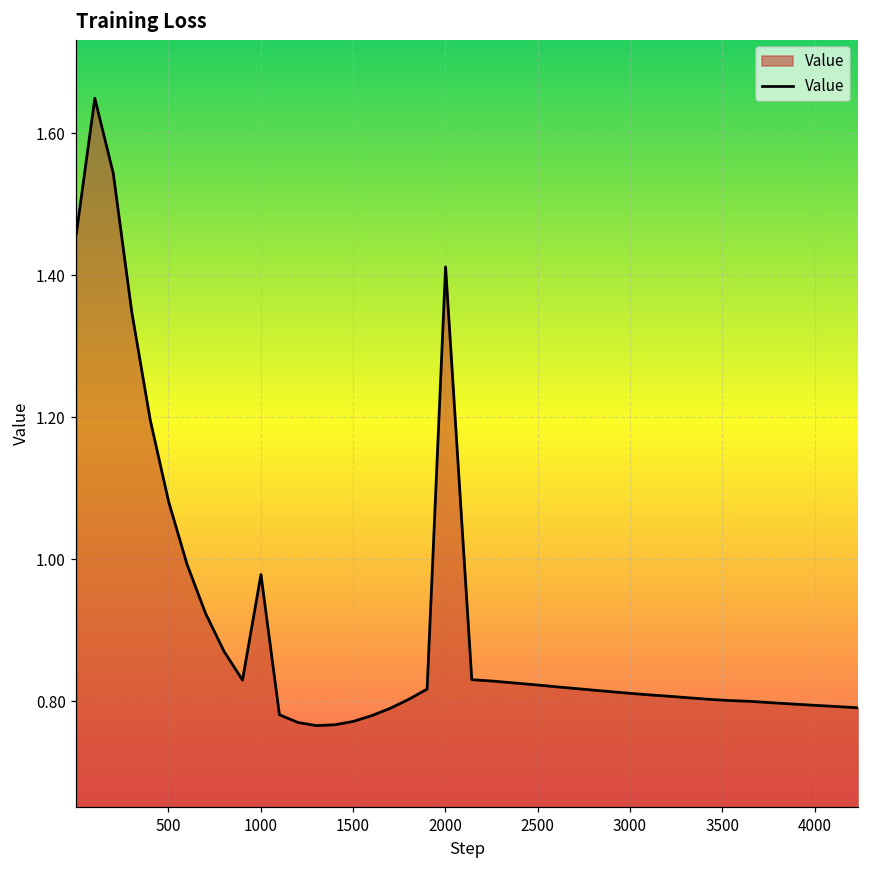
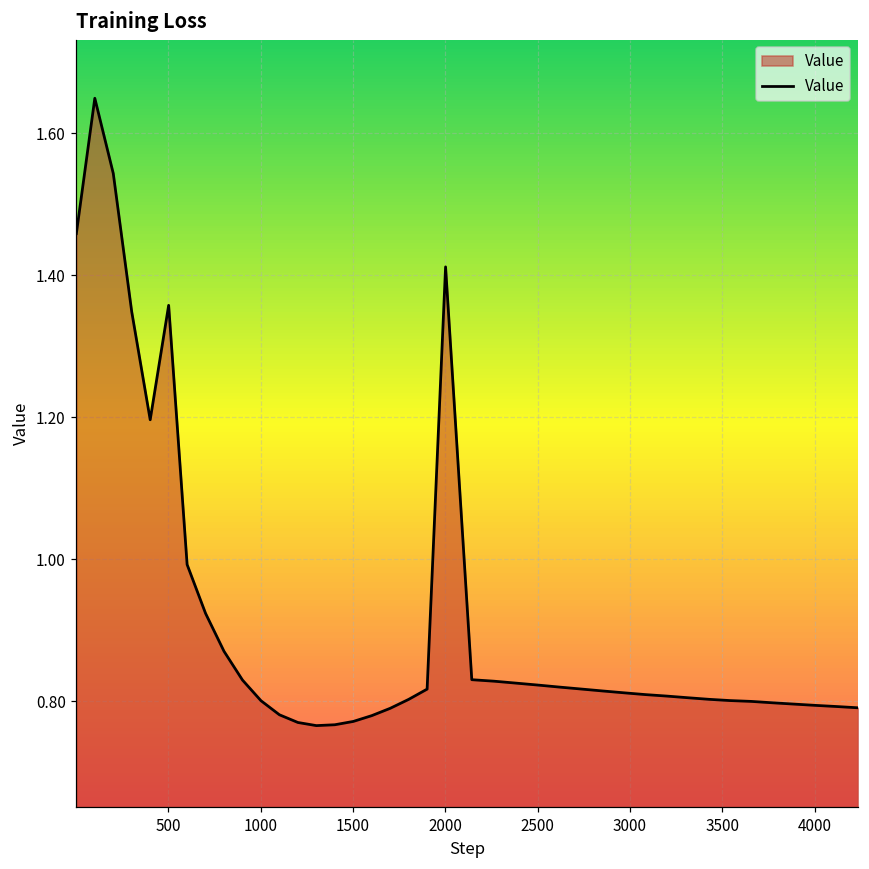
  {
-   "500": 1.08,
-   "1000": 0.98,
+   "500": 1.36,
+   "1000": 0.80,
    "1500": 0.77,
    "2000": 1.41,
    "2500": 0.82
  }
